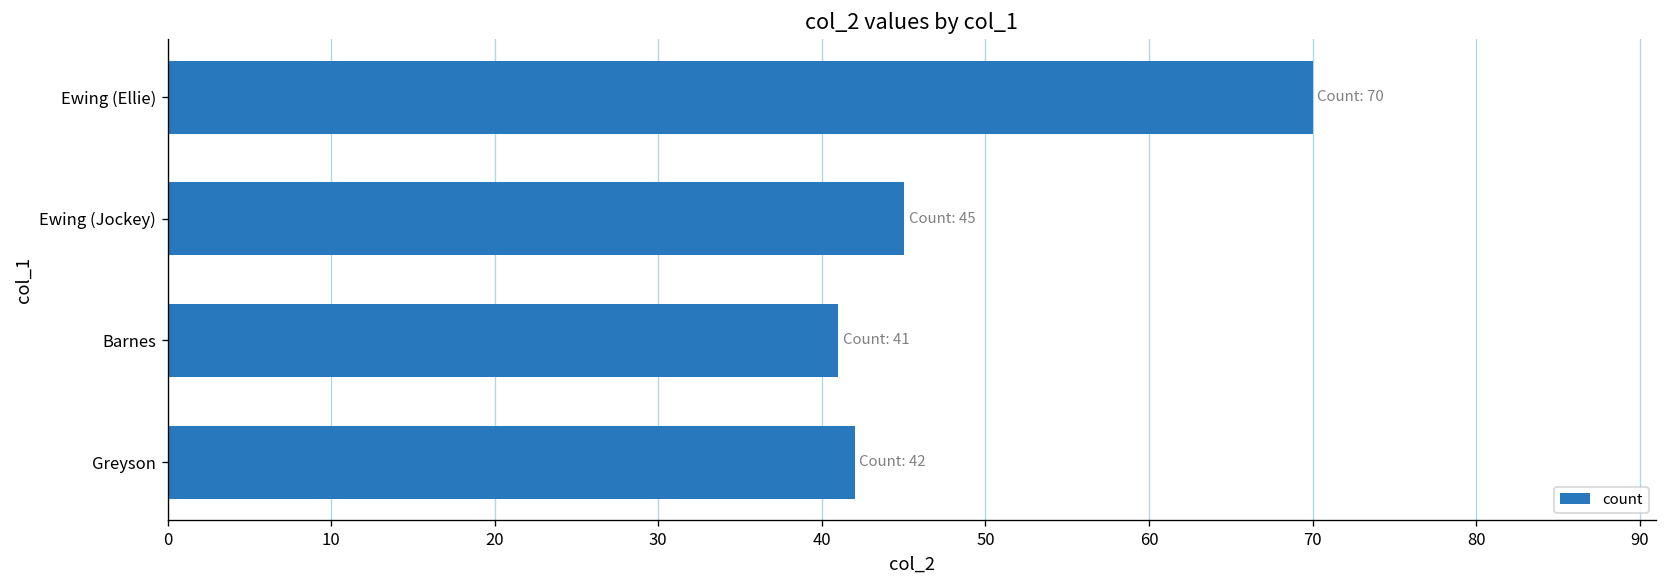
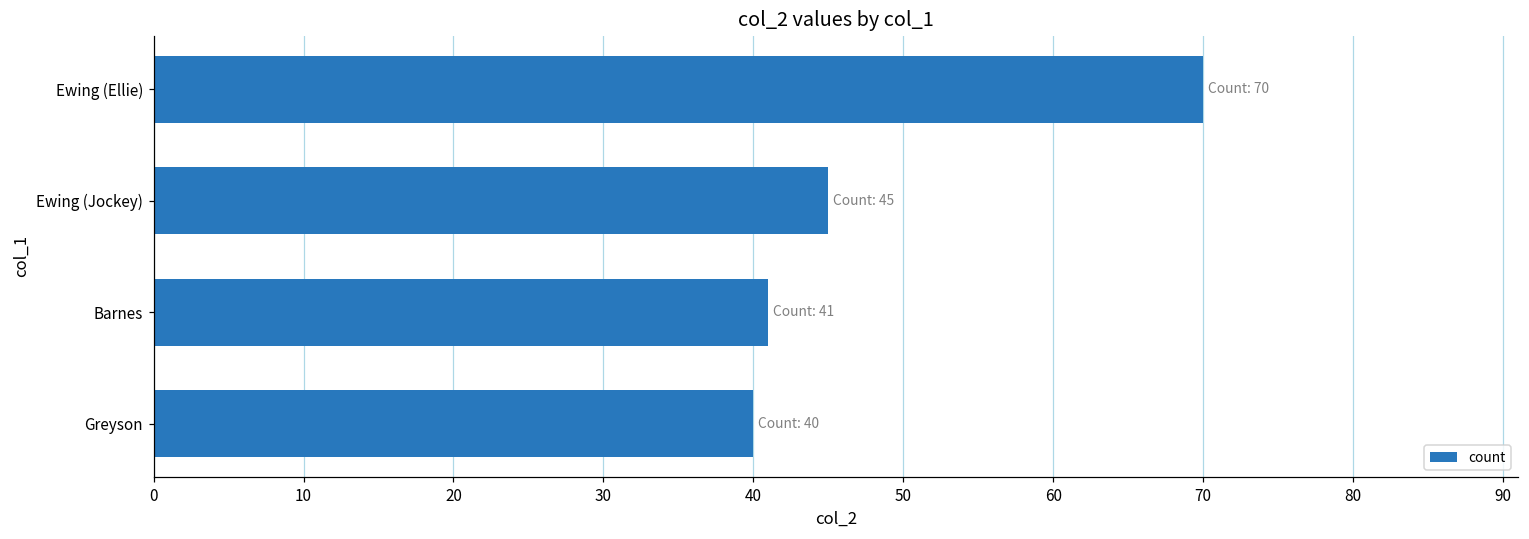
  {
    "Ewing (Ellie)": 70,
    "Ewing (Jockey)": 45,
    "Barnes": 41,
-   "Greyson": 42
+   "Greyson": 40
  }
